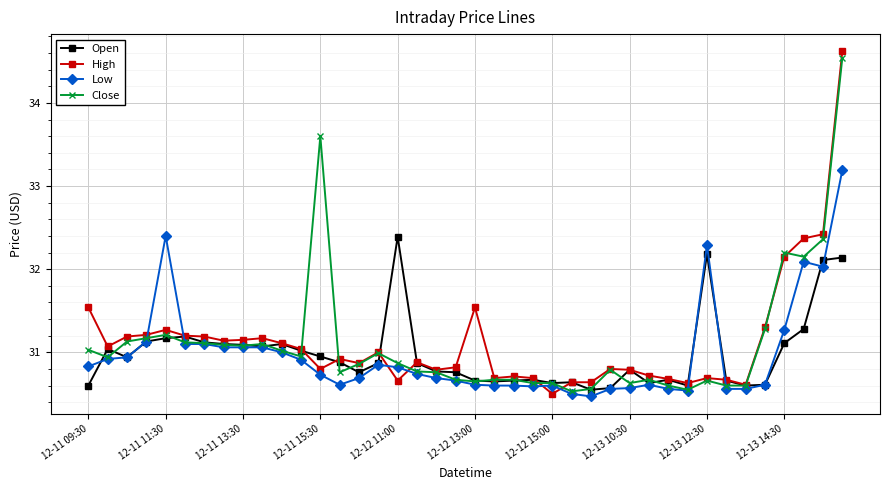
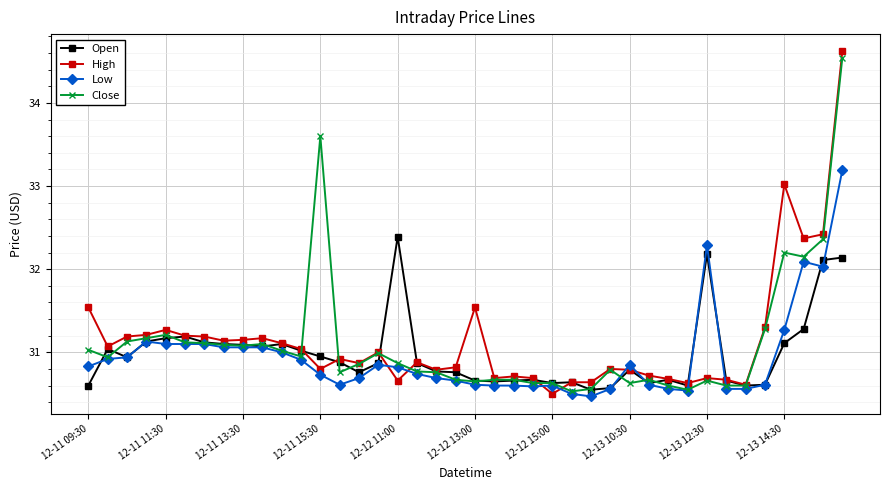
  {
    "Open": {
      "12-11 09:30": 30.6,
      "12-11 11:30": 31.2,
      "12-11 15:30": 31.0,
      "12-12 11:00": 32.4,
      "12-13 12:30": 32.2,
      "12-13 14:30": 31.1
    },
    "High": {
      "12-11 09:30": 31.5,
      "12-11 11:30": 31.3,
      "12-11 13:30": 31.2,
      "12-11 15:30": 30.8,
      "12-12 11:00": 30.7,
      "12-12 13:00": 31.5,
      "12-12 15:00": 30.5,
-     "12-13 14:30": 32.2
+     "12-13 14:30": 33.0
    },
    "Low": {
      "12-11 09:30": 30.8,
-     "12-11 11:30": 32.4,
+     "12-11 11:30": 31.1,
      "12-11 15:30": 30.7,
      "12-12 11:00": 30.8,
      "12-12 13:00": 30.6,
-     "12-13 10:30": 30.6,
+     "12-13 10:30": 30.9,
      "12-13 12:30": 32.3,
      "12-13 14:30": 31.3
    },
    "Close": {
      "12-11 09:30": 31.0,
      "12-11 11:30": 31.2,
      "12-11 15:30": 33.6,
      "12-12 11:00": 30.9,
      "12-13 10:30": 30.6,
      "12-13 14:30": 32.2
    }
  }
